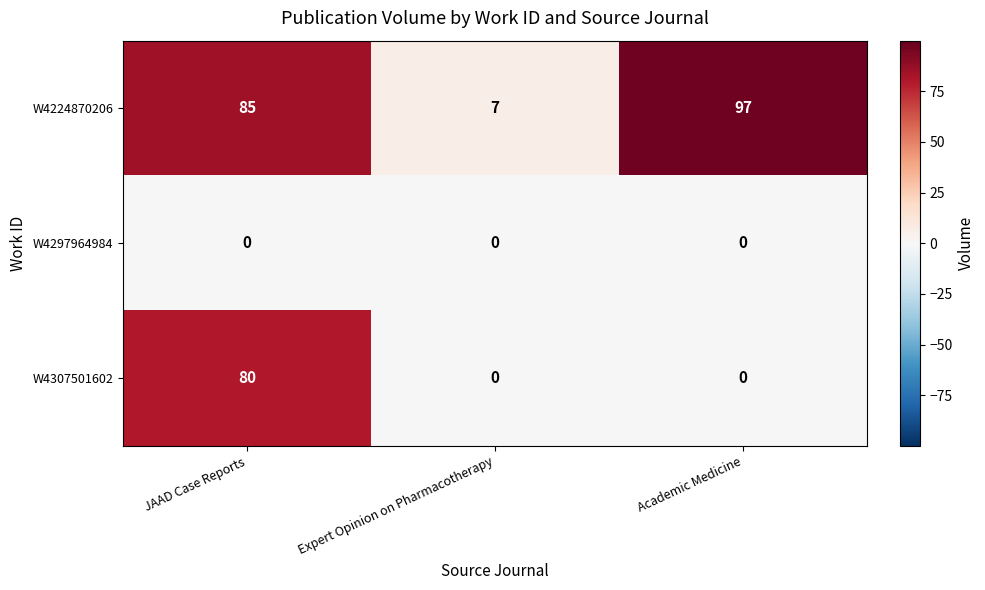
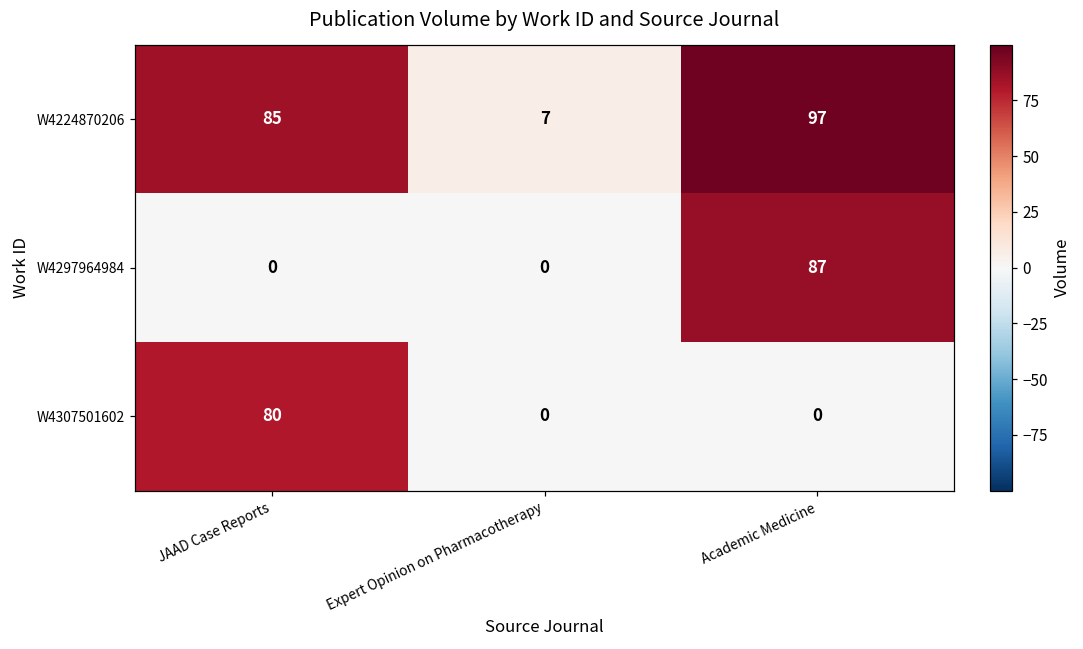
  {
    "W4224870206": {
      "JAAD Case Reports": 85,
      "Expert Opinion on Pharmacotherapy": 7,
      "Academic Medicine": 97
    },
    "W4297964984": {
      "JAAD Case Reports": 0,
      "Expert Opinion on Pharmacotherapy": 0,
-     "Academic Medicine": 0
+     "Academic Medicine": 87
    },
    "W4307501602": {
      "JAAD Case Reports": 80,
      "Expert Opinion on Pharmacotherapy": 0,
      "Academic Medicine": 0
    }
  }
